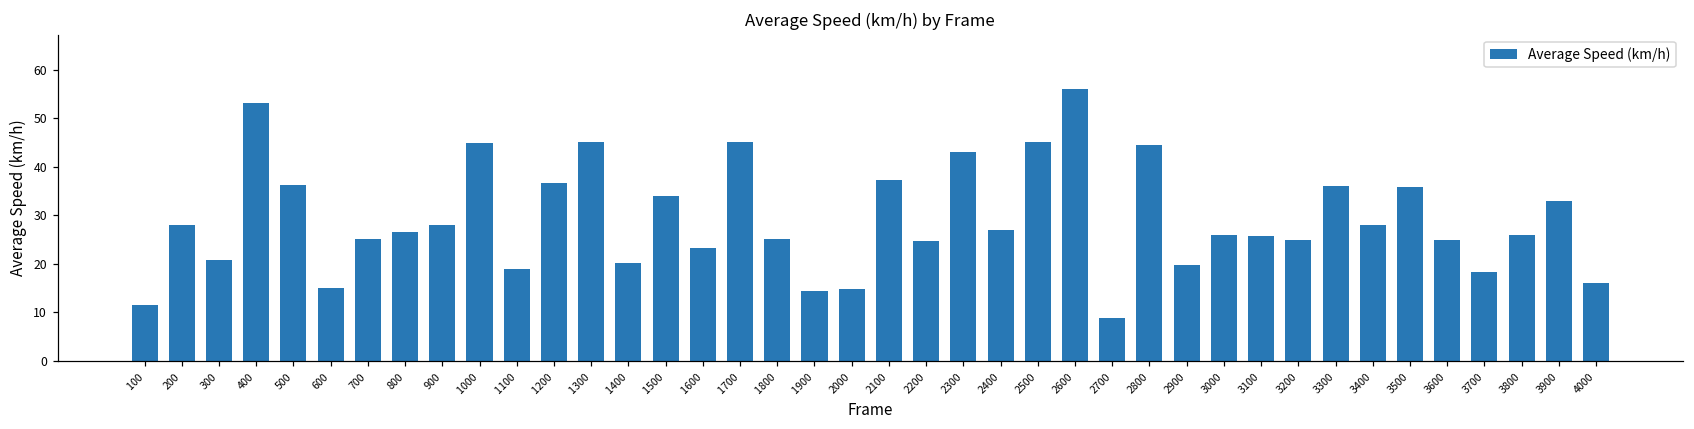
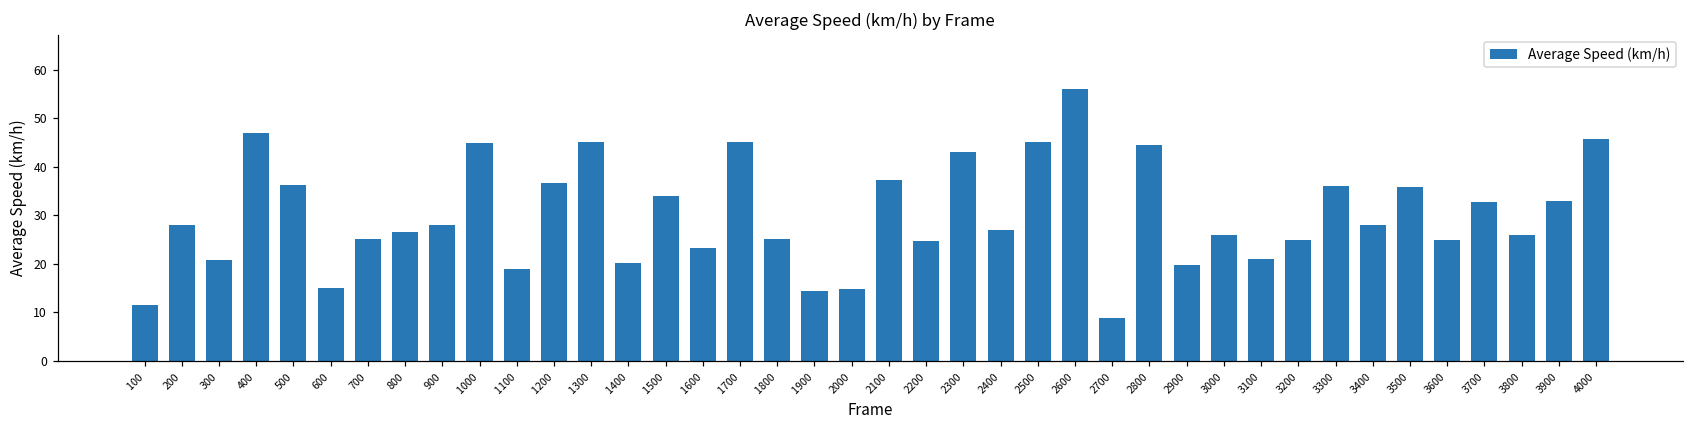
  {
    "100": 11,
    "200": 28,
    "300": 21,
-   "400": 53,
+   "400": 47,
    "500": 36,
    "600": 15,
    "700": 25,
    "800": 27,
    "900": 28,
    "1000": 45,
    "1100": 19,
    "1200": 37,
    "1300": 45,
    "1400": 20,
    "1500": 34,
    "1600": 23,
    "1700": 45,
    "1800": 25,
    "1900": 14,
    "2000": 15,
    "2100": 37,
    "2200": 25,
    "2300": 43,
    "2400": 27,
    "2500": 45,
    "2600": 56,
    "2700": 9,
    "2800": 45,
    "2900": 20,
    "3000": 26,
-   "3100": 26,
+   "3100": 21,
    "3200": 25,
    "3300": 36,
    "3400": 28,
    "3500": 36,
    "3600": 25,
-   "3700": 18,
+   "3700": 33,
    "3800": 26,
    "3900": 33,
-   "4000": 16
+   "4000": 46
  }
